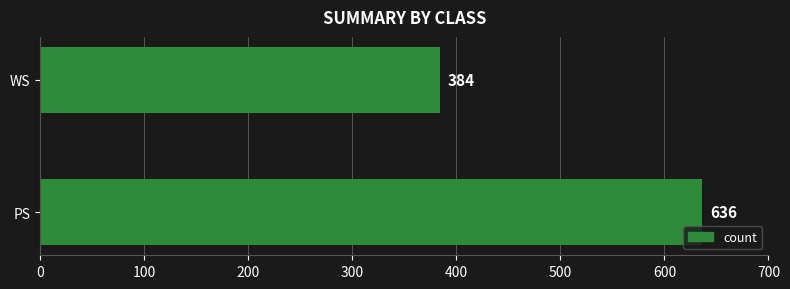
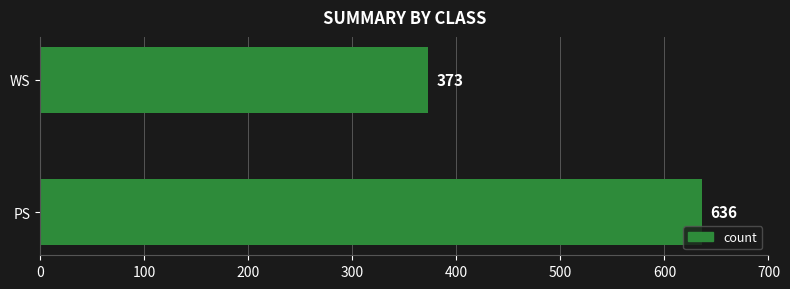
  {
-   "WS": 384,
+   "WS": 373,
    "PS": 636
  }
